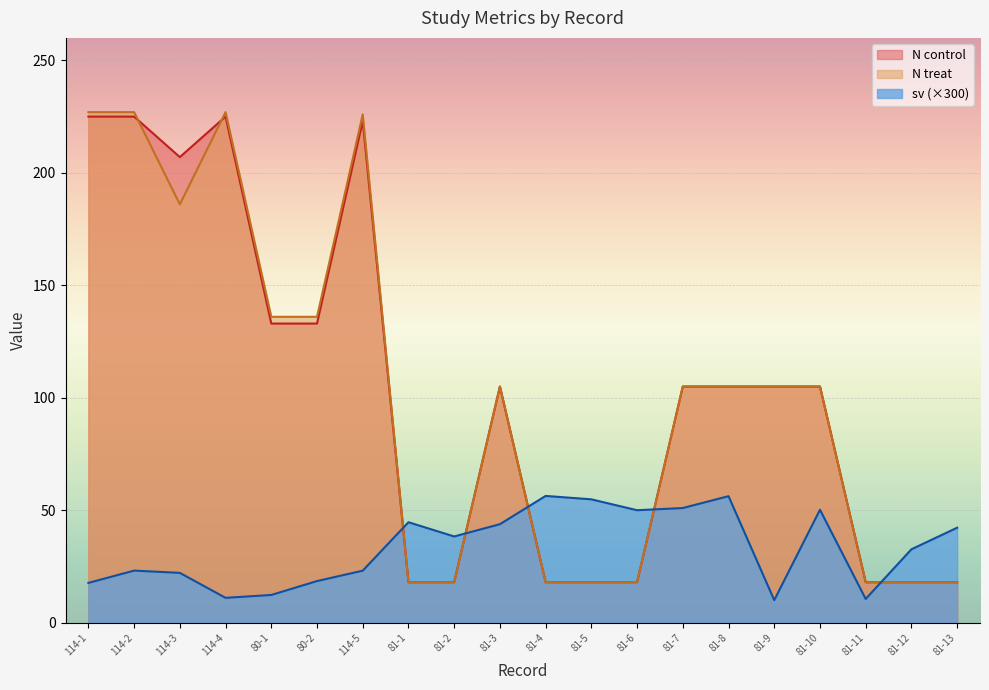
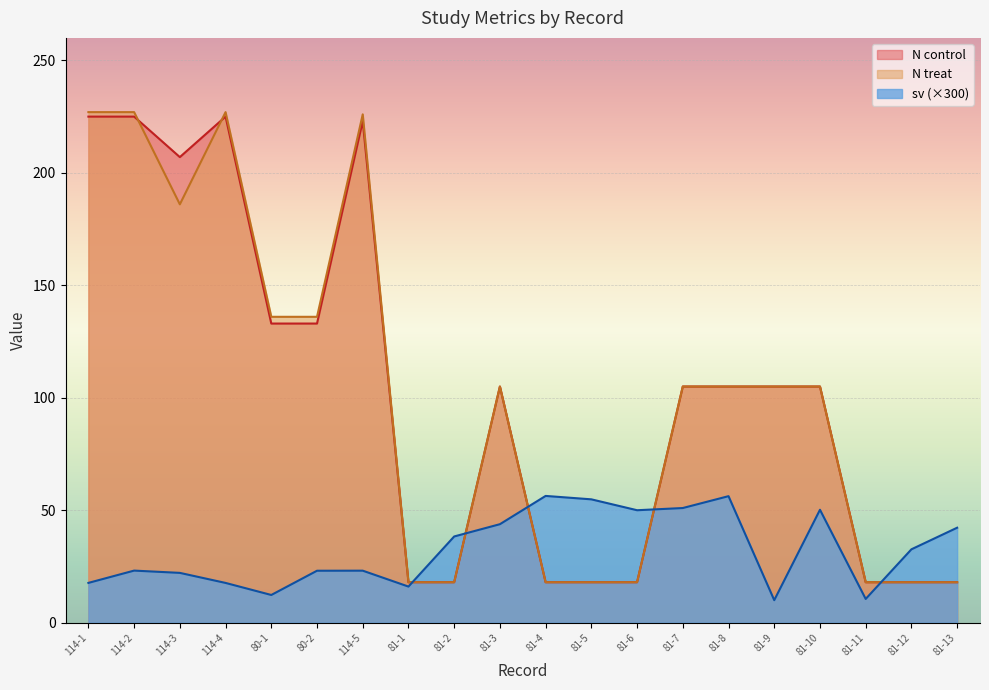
  {
    "sv (×300)": {
      "114-1": 18,
      "114-2": 23,
      "114-3": 22,
-     "114-4": 11,
+     "114-4": 18,
      "80-1": 12,
-     "80-2": 19,
+     "80-2": 23,
      "114-5": 23,
-     "81-1": 45,
+     "81-1": 16,
      "81-2": 38,
      "81-3": 44,
      "81-4": 56,
      "81-5": 55,
      "81-6": 50,
      "81-7": 51,
      "81-8": 56,
      "81-9": 10,
      "81-10": 50,
      "81-11": 11,
      "81-12": 33,
      "81-13": 42
    }
  }
